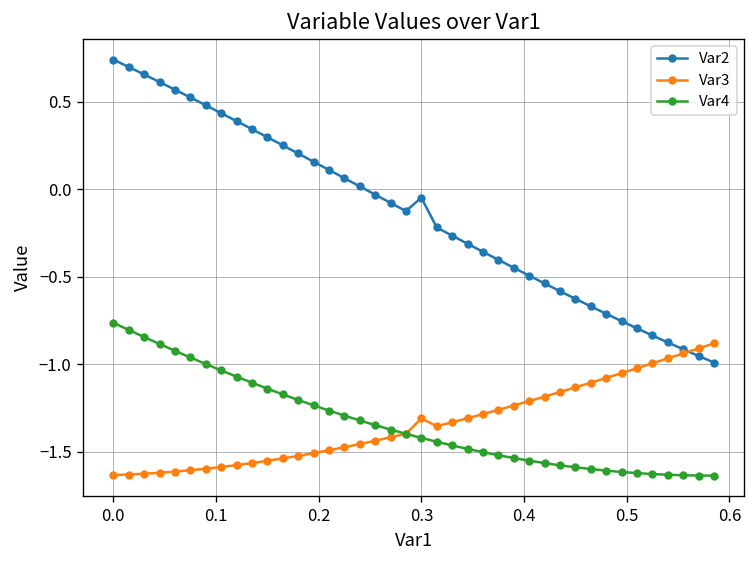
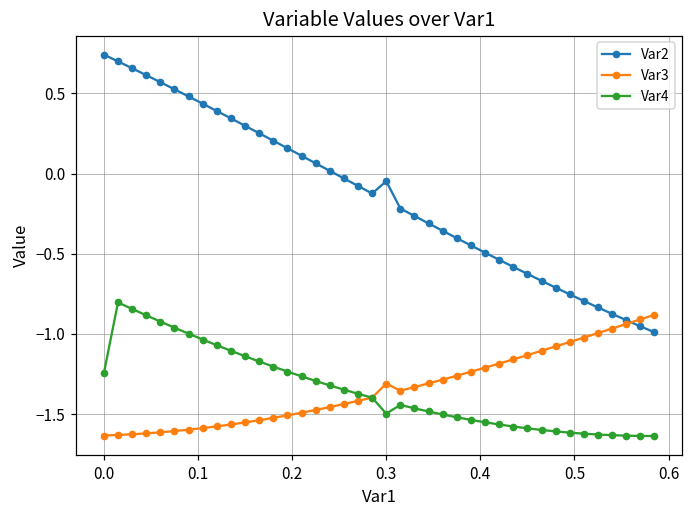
  {
    "Var2": {
      "0.0": 0.74,
      "0.3": -0.05
    },
    "Var3": {
      "0.0": -1.63,
      "0.3": -1.31
    },
    "Var4": {
-     "0.0": -0.76,
-     "0.3": -1.42
+     "0.0": -1.25,
+     "0.3": -1.50
    }
  }
